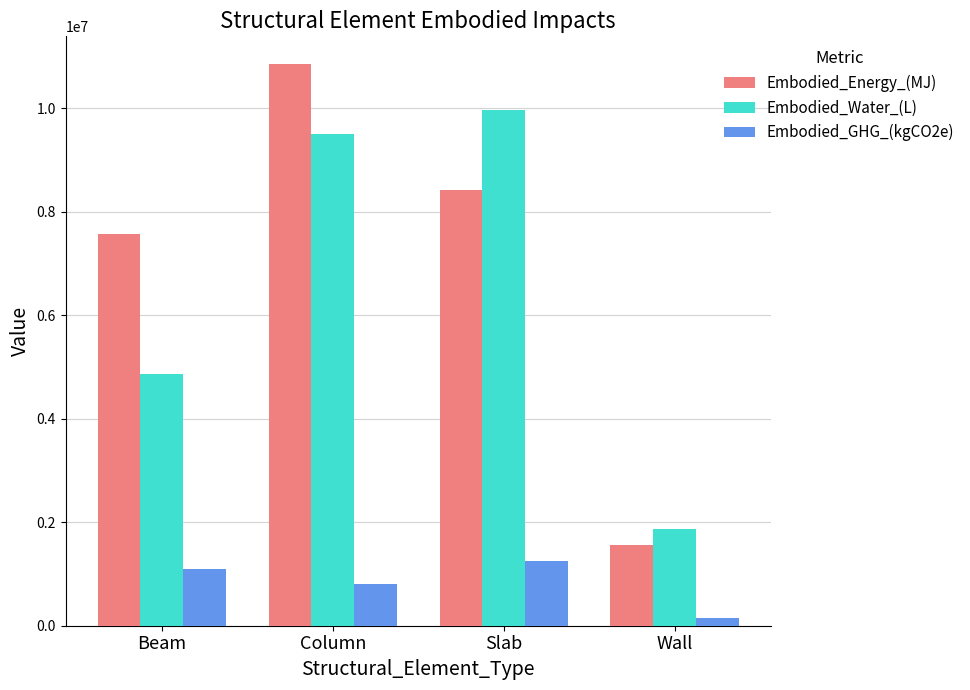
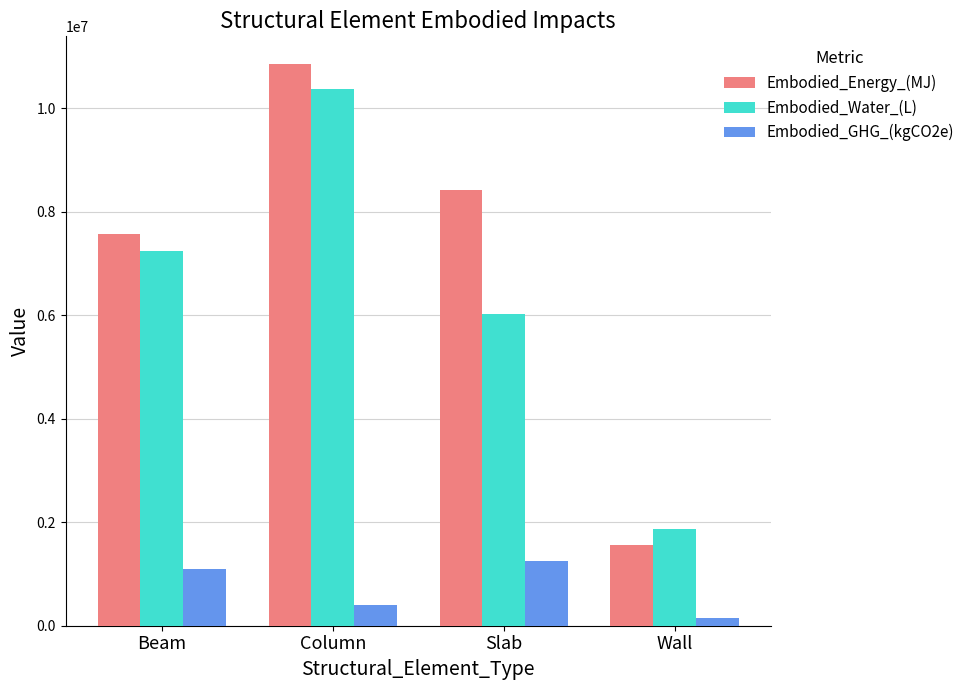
  {
    "Embodied_Energy_(MJ)": {
      "Beam": 7600000,
      "Column": 10800000,
      "Slab": 8400000,
      "Wall": 1600000
    },
    "Embodied_Water_(L)": {
-     "Beam": 4900000,
-     "Column": 9500000,
-     "Slab": 10000000,
+     "Beam": 7200000,
+     "Column": 10400000,
+     "Slab": 6000000,
      "Wall": 1900000
    },
    "Embodied_GHG_(kgCO2e)": {
      "Beam": 1100000,
-     "Column": 800000,
+     "Column": 400000,
      "Slab": 1300000,
      "Wall": 100000
    }
  }
